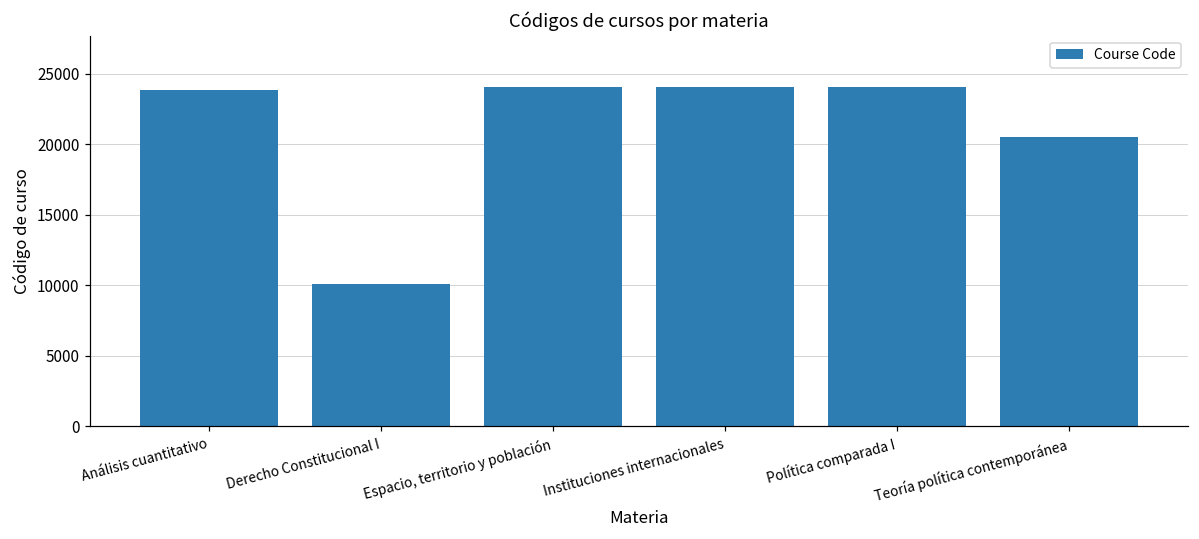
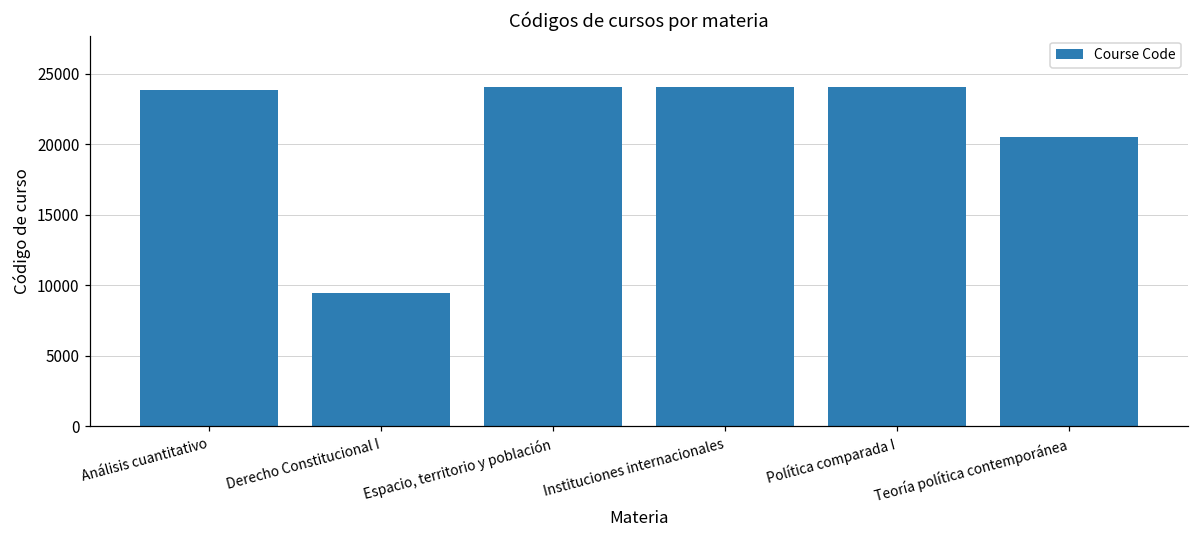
  {
    "Análisis cuantitativo": 23800,
-   "Derecho Constitucional I": 10100,
+   "Derecho Constitucional I": 9500,
    "Espacio, territorio y población": 24100,
    "Instituciones internacionales": 24100,
    "Política comparada I": 24100,
    "Teoría política contemporánea": 20500
  }
